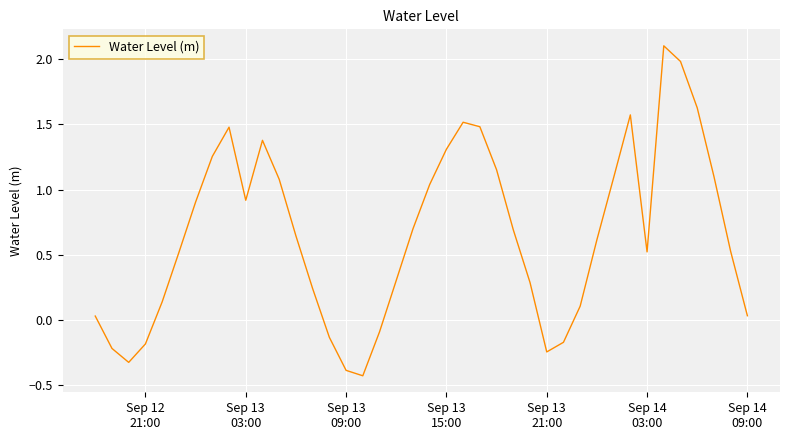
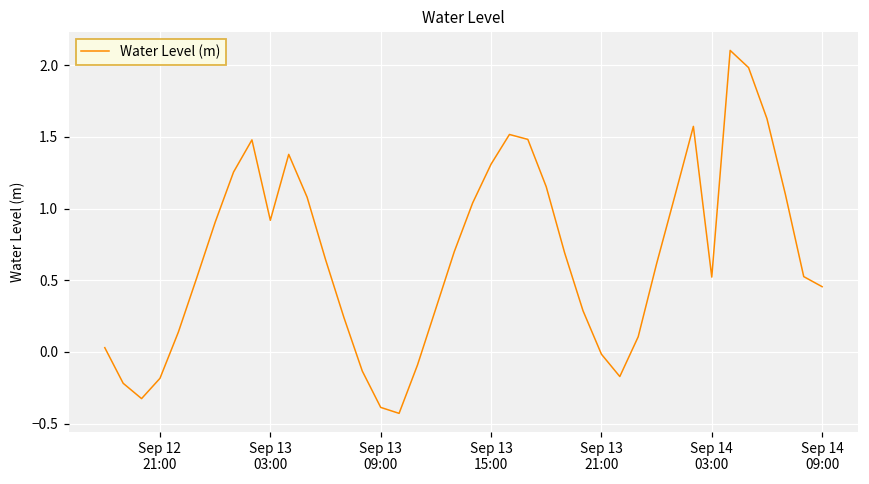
  {
    "Sep 12 21:00": -0.18,
    "Sep 13 03:00": 0.92,
    "Sep 13 09:00": -0.39,
    "Sep 13 15:00": 1.31,
-   "Sep 13 21:00": -0.24,
+   "Sep 13 21:00": -0.02,
    "Sep 14 03:00": 0.52,
-   "Sep 14 09:00": 0.03
+   "Sep 14 09:00": 0.46
  }
